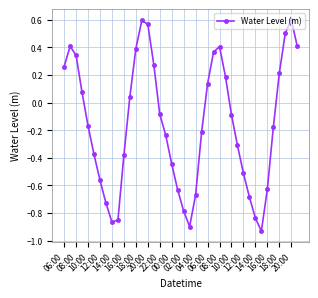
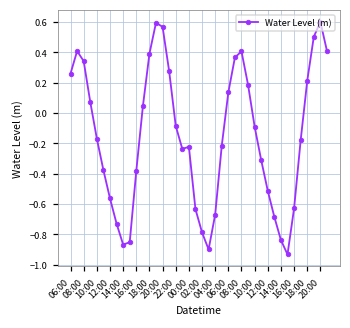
  {
    "22:00": -0.08,
-   "00:00": -0.44,
+   "00:00": -0.22,
    "02:00": -0.79,
    "04:00": -0.67
  }
